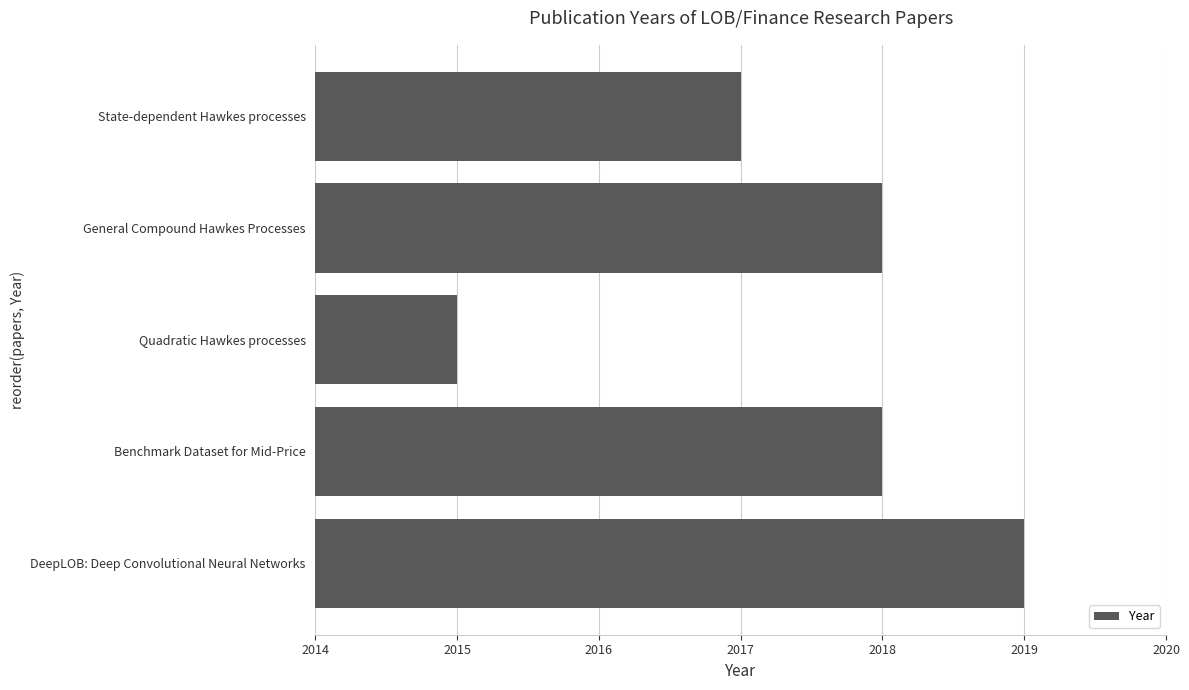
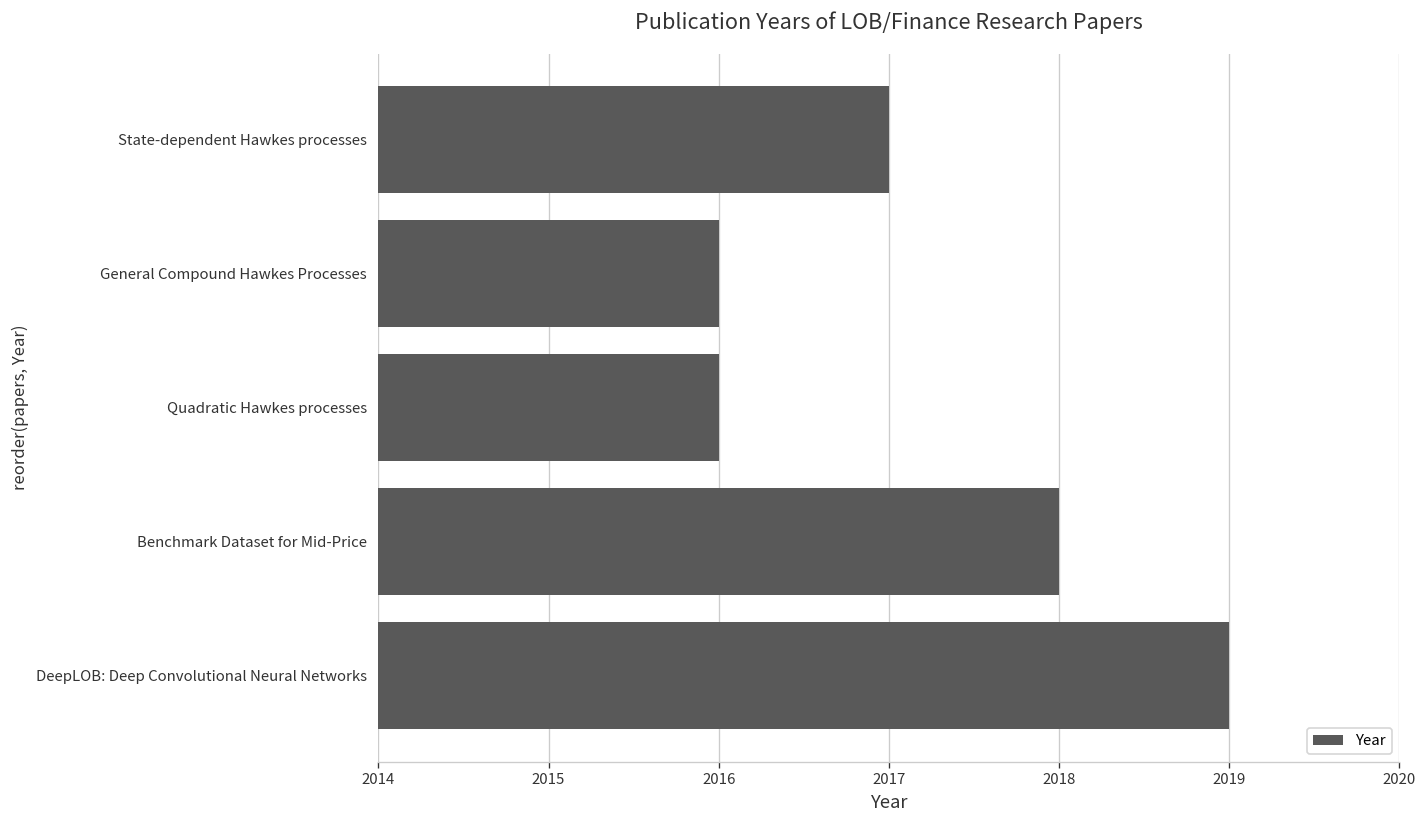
  {
    "State-dependent Hawkes processes": 2017,
-   "General Compound Hawkes Processes": 2018,
-   "Quadratic Hawkes processes": 2015,
+   "General Compound Hawkes Processes": 2016,
+   "Quadratic Hawkes processes": 2016,
    "Benchmark Dataset for Mid-Price": 2018,
    "DeepLOB: Deep Convolutional Neural Networks": 2019
  }
